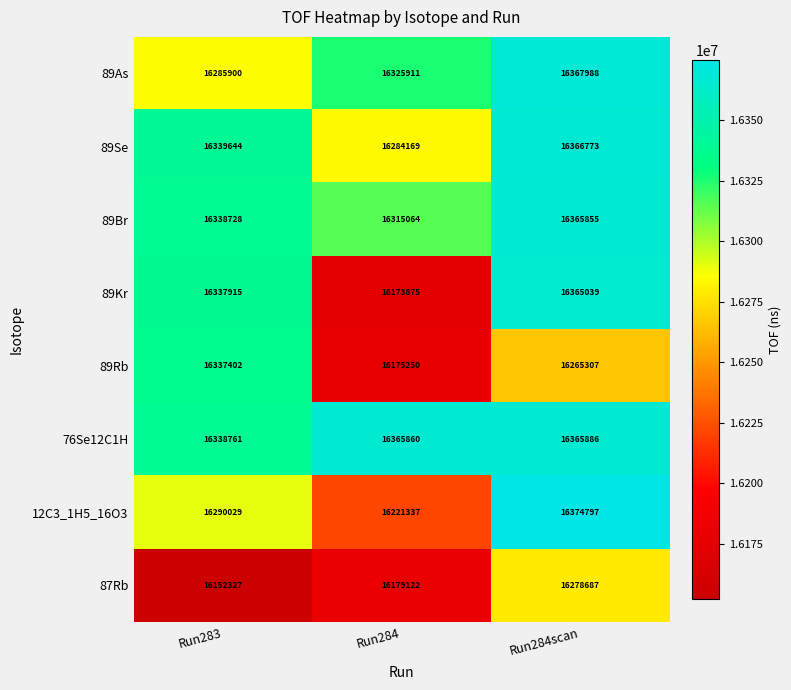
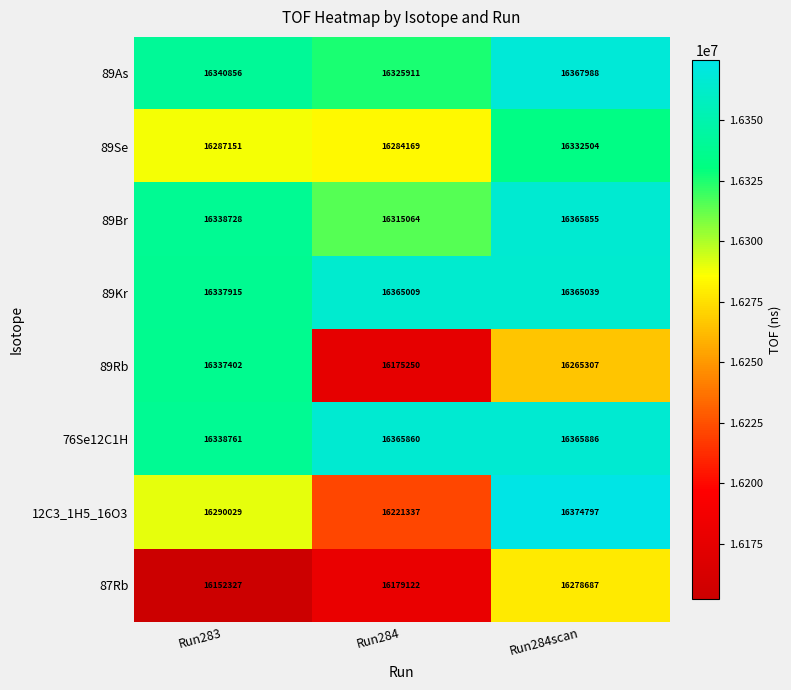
  {
    "89As": {
-     "Run283": 16285900,
+     "Run283": 16340856,
      "Run284": 16325911,
      "Run284scan": 16367988
    },
    "89Se": {
-     "Run283": 16339644,
+     "Run283": 16287151,
      "Run284": 16284169,
-     "Run284scan": 16366773
+     "Run284scan": 16332504
    },
    "89Br": {
      "Run283": 16338728,
      "Run284": 16315064,
      "Run284scan": 16365855
    },
    "89Kr": {
      "Run283": 16337915,
-     "Run284": 16173875,
+     "Run284": 16365009,
      "Run284scan": 16365039
    },
    "89Rb": {
      "Run283": 16337402,
      "Run284": 16175250,
      "Run284scan": 16265307
    },
    "76Se12C1H": {
      "Run283": 16338761,
      "Run284": 16365860,
      "Run284scan": 16365886
    },
    "12C3_1H5_16O3": {
      "Run283": 16290029,
      "Run284": 16221337,
      "Run284scan": 16374797
    },
    "87Rb": {
      "Run283": 16152327,
      "Run284": 16179122,
      "Run284scan": 16278687
    }
  }
